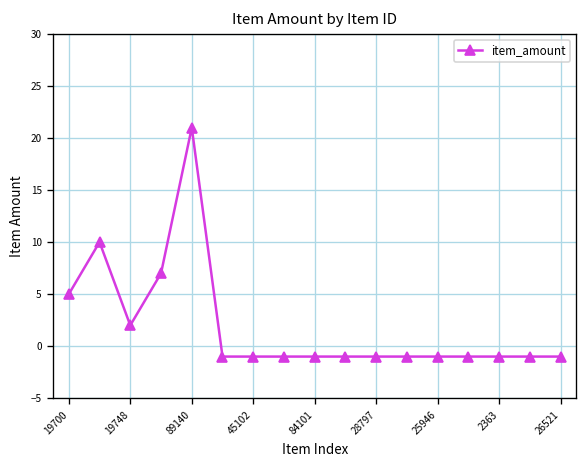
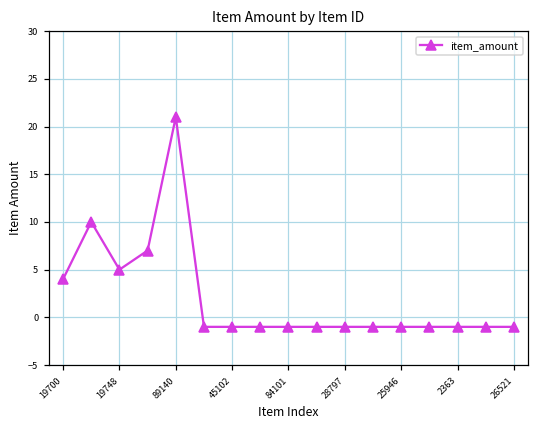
  {
-   "19700": 5,
-   "19748": 2,
+   "19700": 4,
+   "19748": 5,
    "89140": 21,
    "45102": -1,
    "84101": -1,
    "28797": -1,
    "25946": -1,
    "2363": -1,
    "26521": -1
  }
